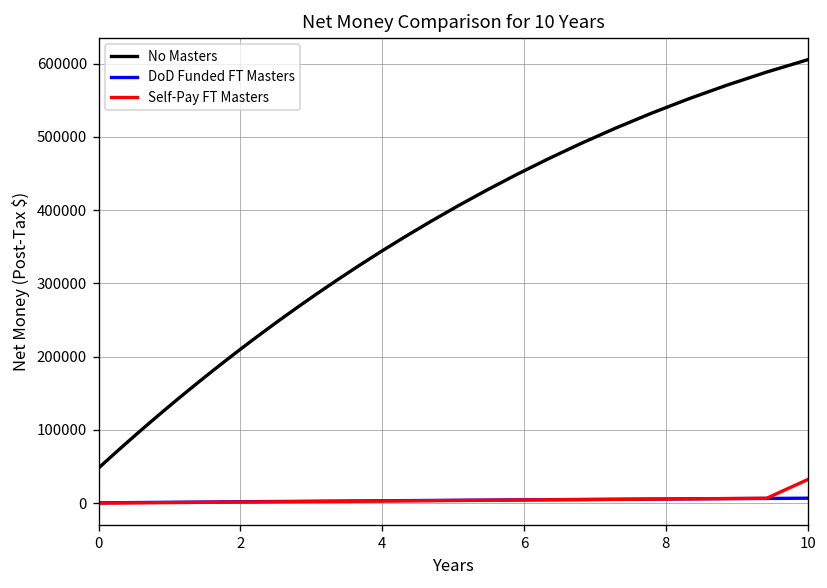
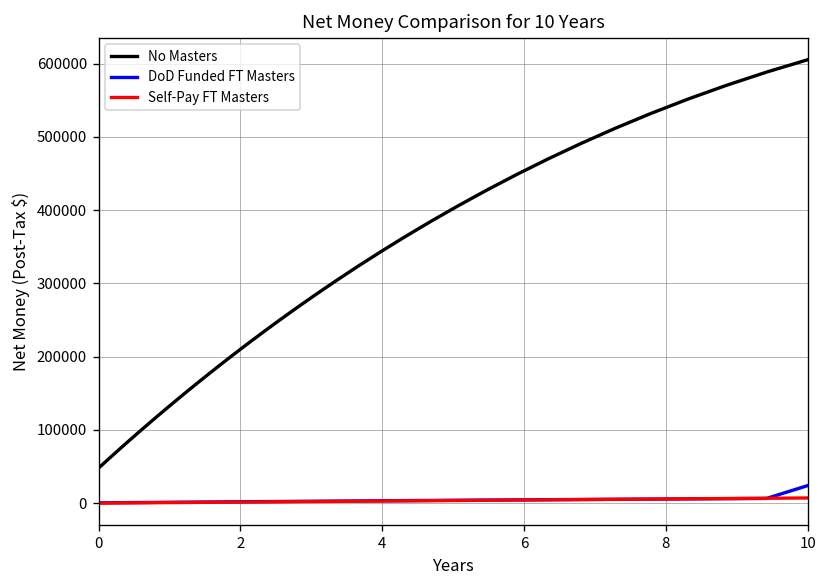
  {
    "No Masters": {
      "0": 50000,
      "10": 610000
    },
    "DoD Funded FT Masters": {
-     "10": 10000
+     "10": 20000
    },
    "Self-Pay FT Masters": {
-     "10": 30000
+     "10": 10000
    }
  }
